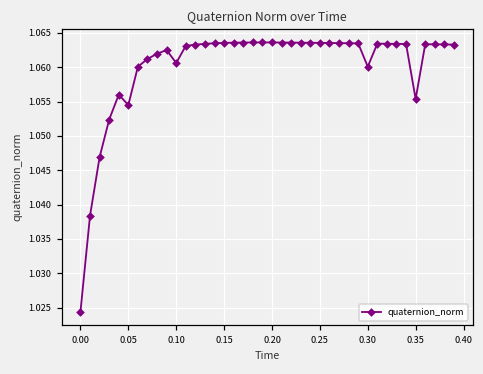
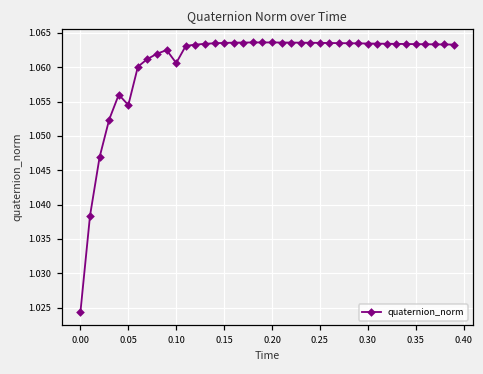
  {
    "0.00": 1.024,
    "0.05": 1.054,
    "0.10": 1.061,
    "0.15": 1.064,
    "0.20": 1.064,
    "0.25": 1.064,
-   "0.30": 1.060,
-   "0.35": 1.055
+   "0.30": 1.063,
+   "0.35": 1.063
  }
